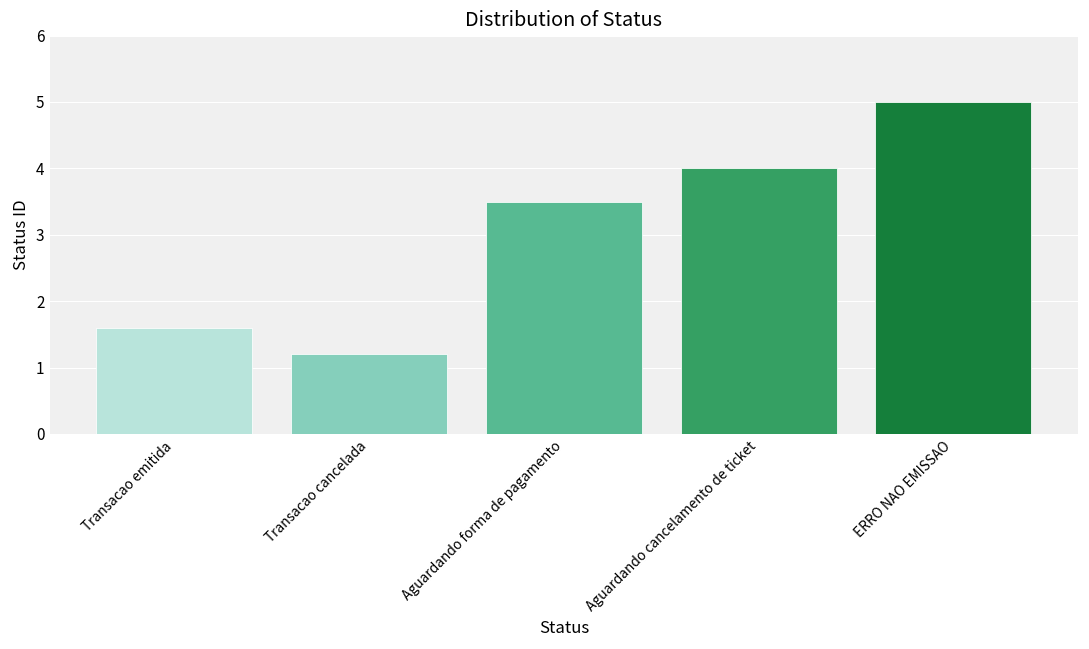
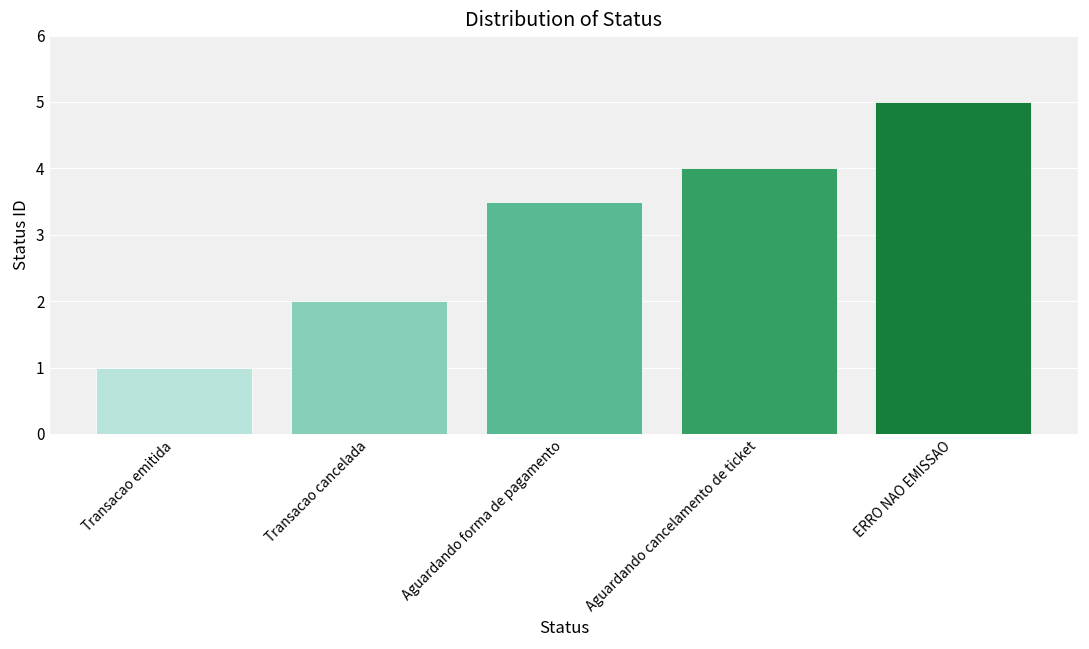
  {
-   "Transacao emitida": 1.6,
-   "Transacao cancelada": 1.2,
+   "Transacao emitida": 1.0,
+   "Transacao cancelada": 2.0,
    "Aguardando forma de pagamento": 3.5,
    "Aguardando cancelamento de ticket": 4.0,
    "ERRO NAO EMISSAO": 5.0
  }
